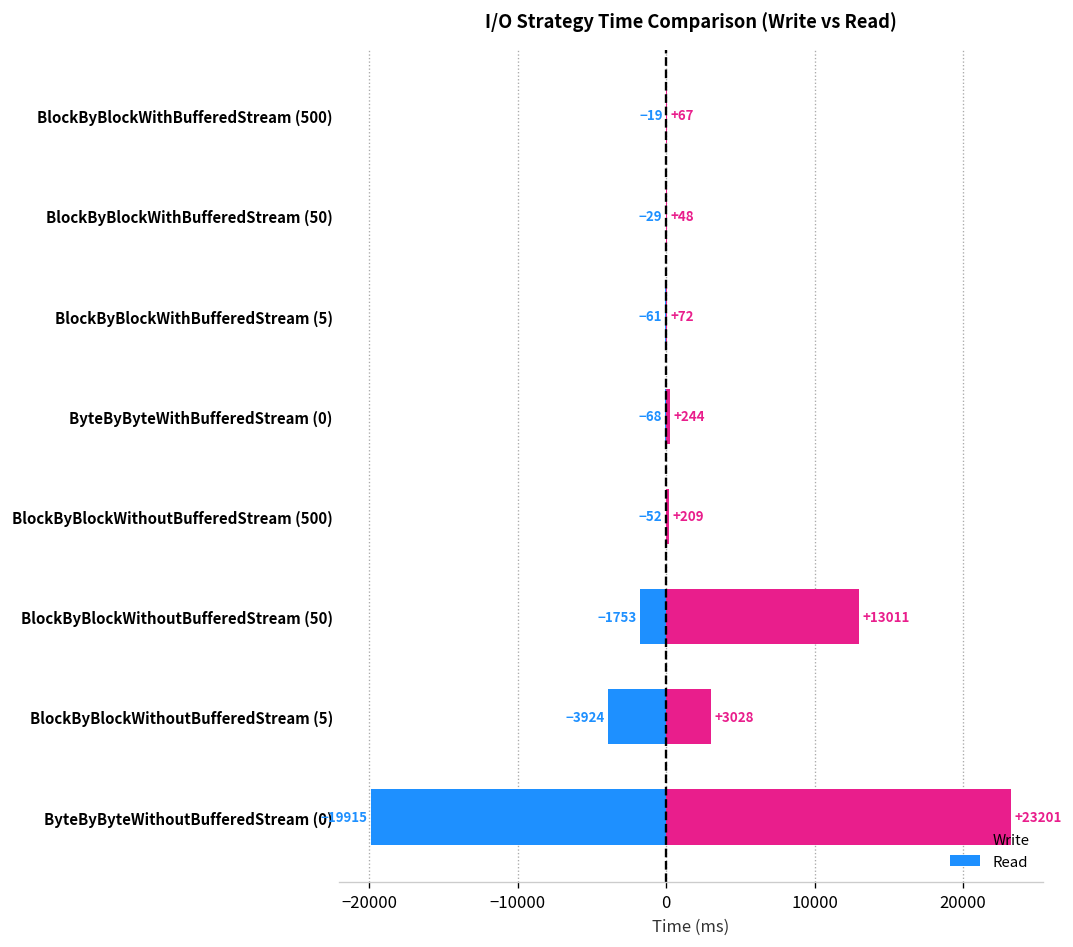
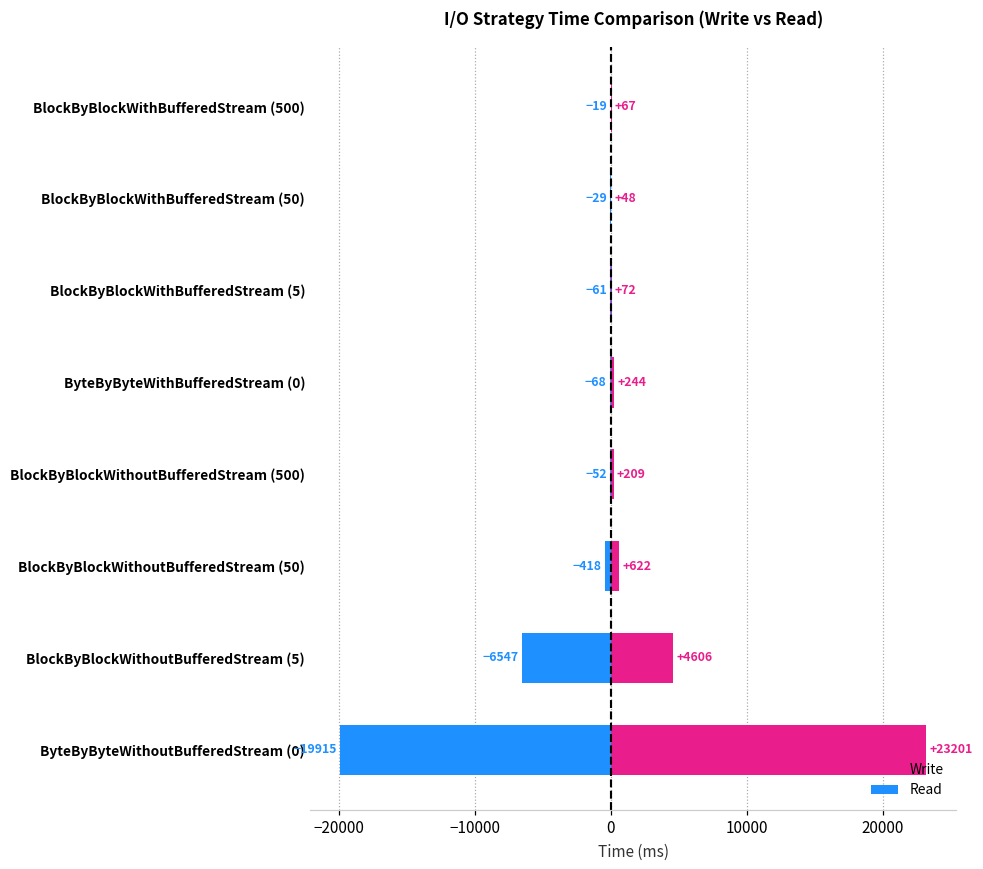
  {
    "Write": {
      "BlockByBlockWithBufferedStream (500)": "+67",
      "BlockByBlockWithBufferedStream (50)": "+48",
      "BlockByBlockWithBufferedStream (5)": "+72",
      "ByteByByteWithBufferedStream (0)": "+244",
      "BlockByBlockWithoutBufferedStream (500)": "+209",
-     "BlockByBlockWithoutBufferedStream (50)": "+13011",
-     "BlockByBlockWithoutBufferedStream (5)": "+3028",
+     "BlockByBlockWithoutBufferedStream (50)": "+622",
+     "BlockByBlockWithoutBufferedStream (5)": "+4606",
      "ByteByByteWithoutBufferedStream (0)": "+23201"
    },
    "Read": {
      "BlockByBlockWithBufferedStream (500)": "-19",
      "BlockByBlockWithBufferedStream (50)": "-29",
      "BlockByBlockWithBufferedStream (5)": "-61",
      "ByteByByteWithBufferedStream (0)": "-68",
      "BlockByBlockWithoutBufferedStream (500)": "-52",
-     "BlockByBlockWithoutBufferedStream (50)": "-1753",
-     "BlockByBlockWithoutBufferedStream (5)": "-3924",
+     "BlockByBlockWithoutBufferedStream (50)": "-418",
+     "BlockByBlockWithoutBufferedStream (5)": "-6547",
      "ByteByByteWithoutBufferedStream (0)": "-19915"
    }
  }
